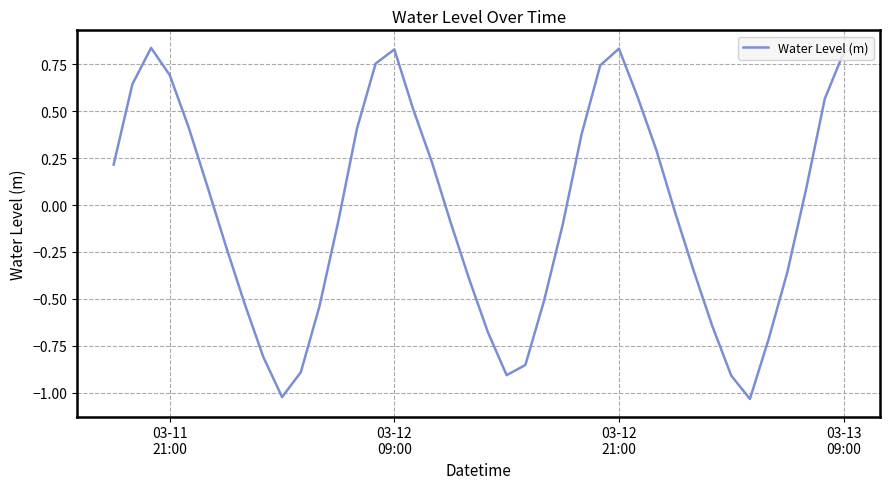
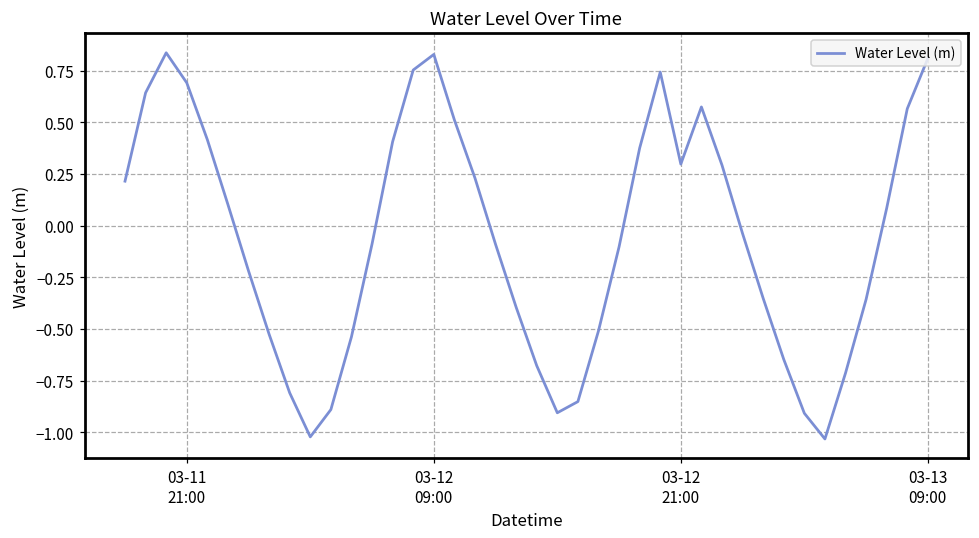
  {
    "03-11 21:00": 0.69,
    "03-12 09:00": 0.83,
-   "03-12 21:00": 0.83
+   "03-12 21:00": 0.30
  }
